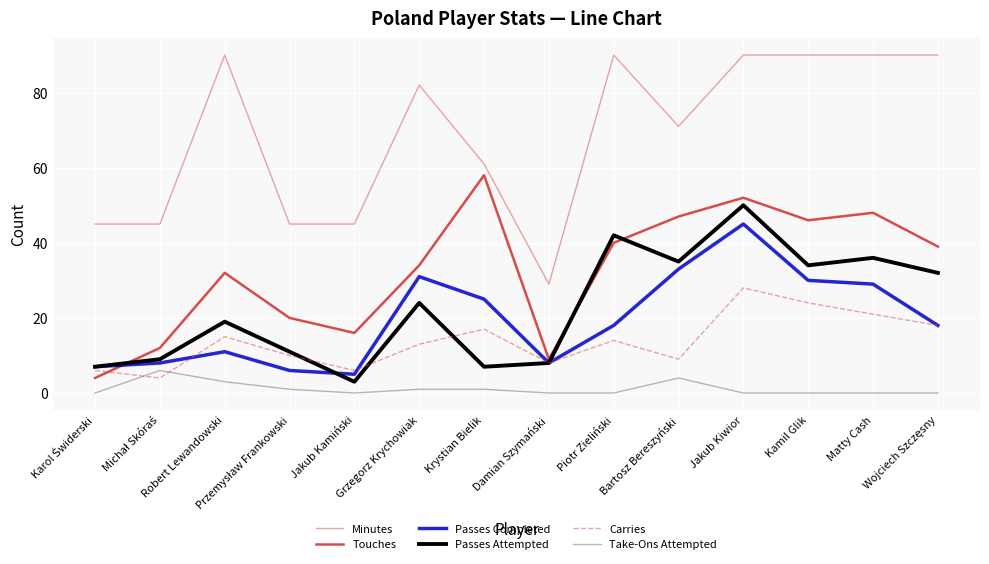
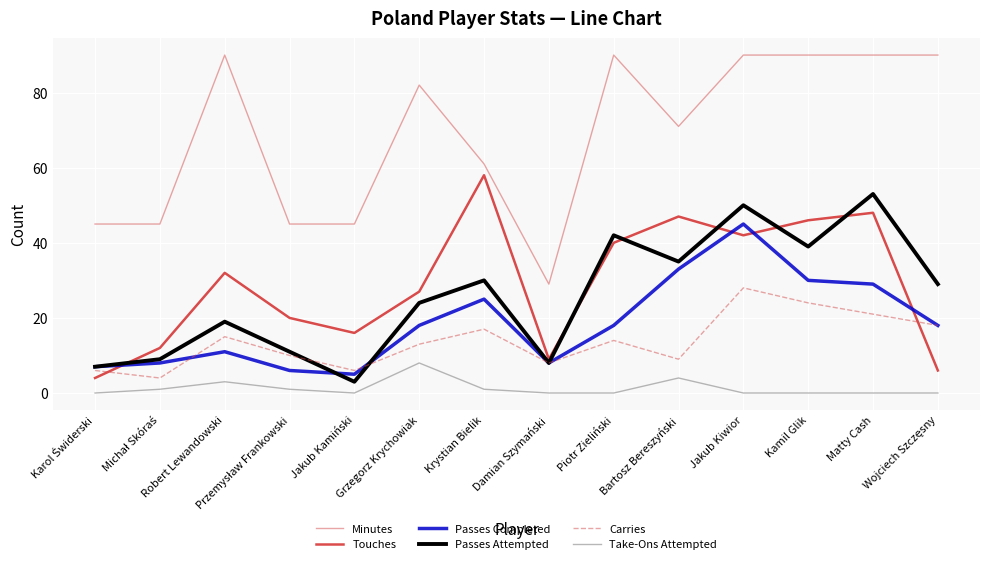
  {
    "Touches": {
      "Karol Świderski": 4,
      "Michał Skóraś": 12,
      "Robert Lewandowski": 32,
      "Przemysław Frankowski": 20,
      "Jakub Kamiński": 16,
-     "Grzegorz Krychowiak": 34,
+     "Grzegorz Krychowiak": 27,
      "Krystian Bielik": 58,
      "Damian Szymański": 9,
      "Piotr Zieliński": 40,
      "Bartosz Bereszyński": 47,
-     "Jakub Kiwior": 52,
+     "Jakub Kiwior": 42,
      "Kamil Glik": 46,
      "Matty Cash": 48,
-     "Wojciech Szczęsny": 39
+     "Wojciech Szczęsny": 6
    },
    "Passes Completed": {
      "Michał Skóraś": 8,
      "Robert Lewandowski": 11,
      "Przemysław Frankowski": 6,
      "Jakub Kamiński": 5,
-     "Grzegorz Krychowiak": 31,
+     "Grzegorz Krychowiak": 18,
      "Krystian Bielik": 25,
      "Piotr Zieliński": 18,
      "Bartosz Bereszyński": 33,
      "Jakub Kiwior": 45,
      "Kamil Glik": 30,
      "Matty Cash": 29
    },
    "Passes Attempted": {
      "Michał Skóraś": 9,
      "Robert Lewandowski": 19,
      "Przemysław Frankowski": 11,
      "Jakub Kamiński": 3,
      "Grzegorz Krychowiak": 24,
-     "Krystian Bielik": 7,
+     "Krystian Bielik": 30,
      "Piotr Zieliński": 42,
      "Bartosz Bereszyński": 35,
      "Jakub Kiwior": 50,
-     "Kamil Glik": 34,
-     "Matty Cash": 36,
-     "Wojciech Szczęsny": 32
+     "Kamil Glik": 39,
+     "Matty Cash": 53,
+     "Wojciech Szczęsny": 29
    },
    "Take-Ons Attempted": {
      "Karol Świderski": 0,
-     "Michał Skóraś": 6,
+     "Michał Skóraś": 1,
      "Robert Lewandowski": 3,
      "Przemysław Frankowski": 1,
      "Jakub Kamiński": 0,
-     "Grzegorz Krychowiak": 1,
+     "Grzegorz Krychowiak": 8,
      "Krystian Bielik": 1,
      "Damian Szymański": 0,
      "Piotr Zieliński": 0,
      "Bartosz Bereszyński": 4,
      "Jakub Kiwior": 0,
      "Kamil Glik": 0,
      "Matty Cash": 0,
      "Wojciech Szczęsny": 0
    }
  }
